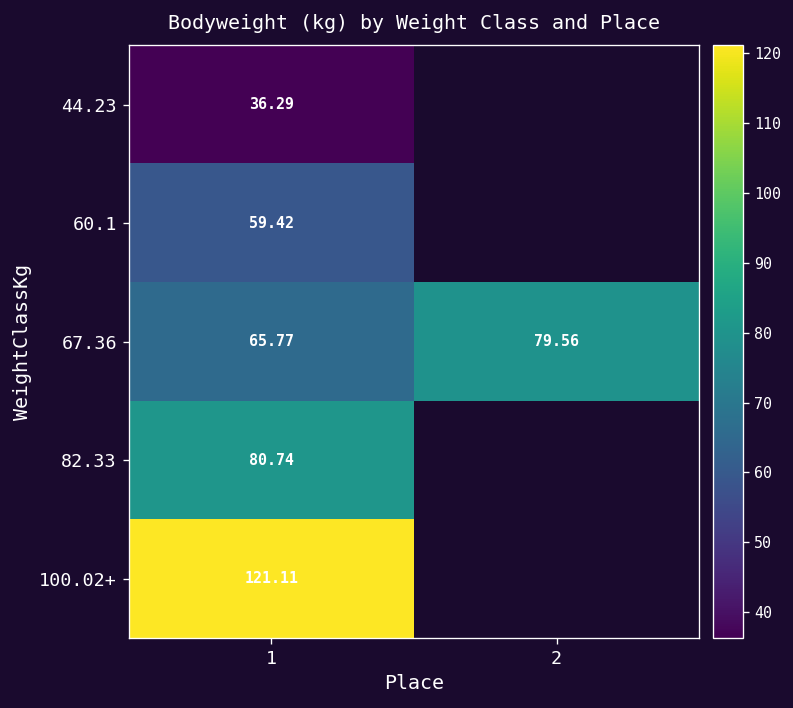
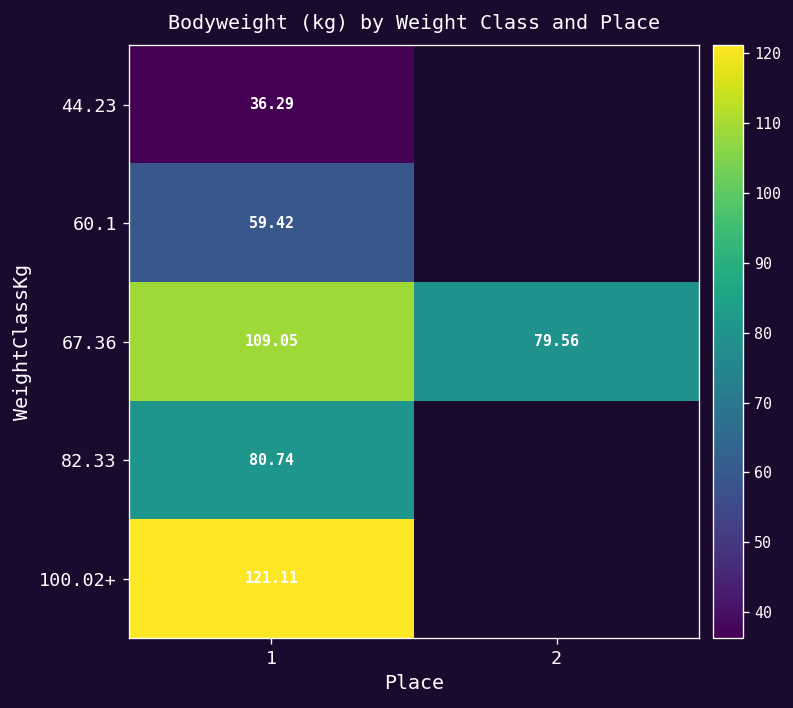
  {
    "44.23": {
      "1": 36.29
    },
    "60.1": {
      "1": 59.42
    },
    "67.36": {
-     "1": 65.77,
+     "1": 109.05,
      "2": 79.56
    },
    "82.33": {
      "1": 80.74
    },
    "100.02+": {
      "1": 121.11
    }
  }
